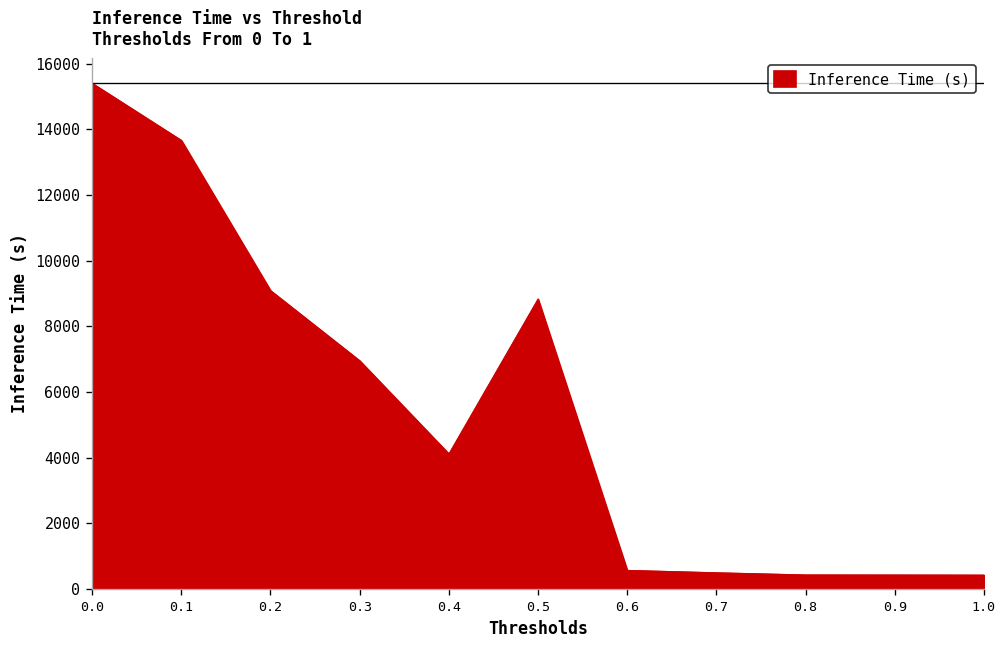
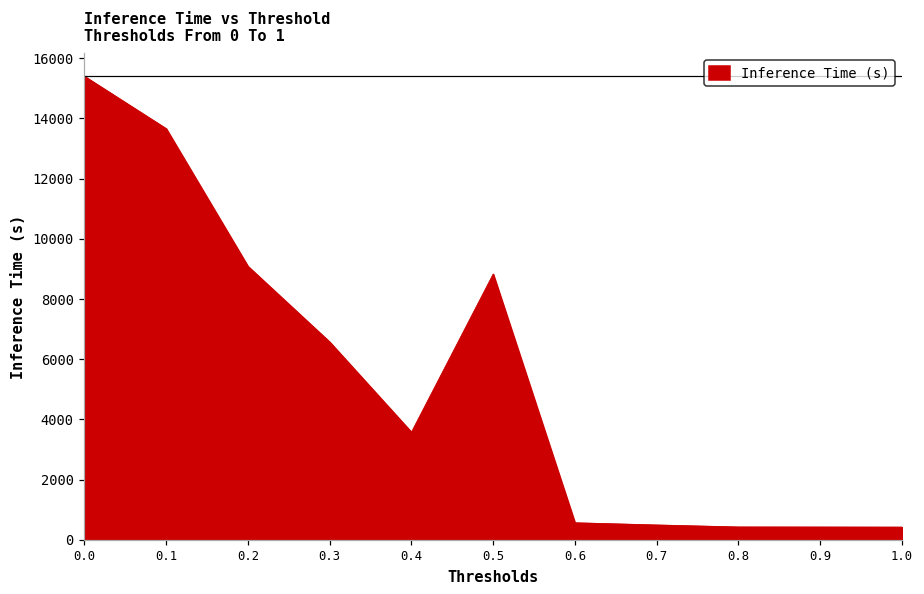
  {
    "0.0": 15400,
    "0.1": 13700,
    "0.2": 9100,
-   "0.3": 7000,
-   "0.4": 4100,
+   "0.3": 6600,
+   "0.4": 3600,
    "0.5": 8800,
    "0.6": 600,
    "0.7": 500,
    "0.8": 400,
    "0.9": 400,
    "1.0": 400
  }
